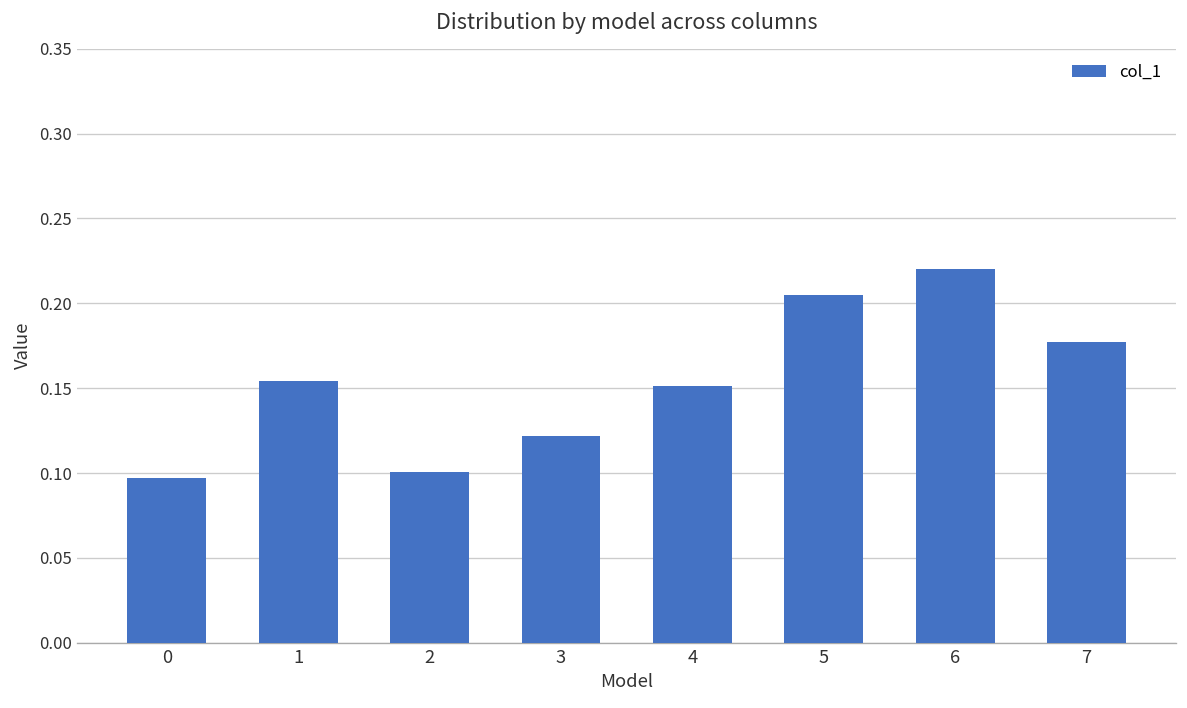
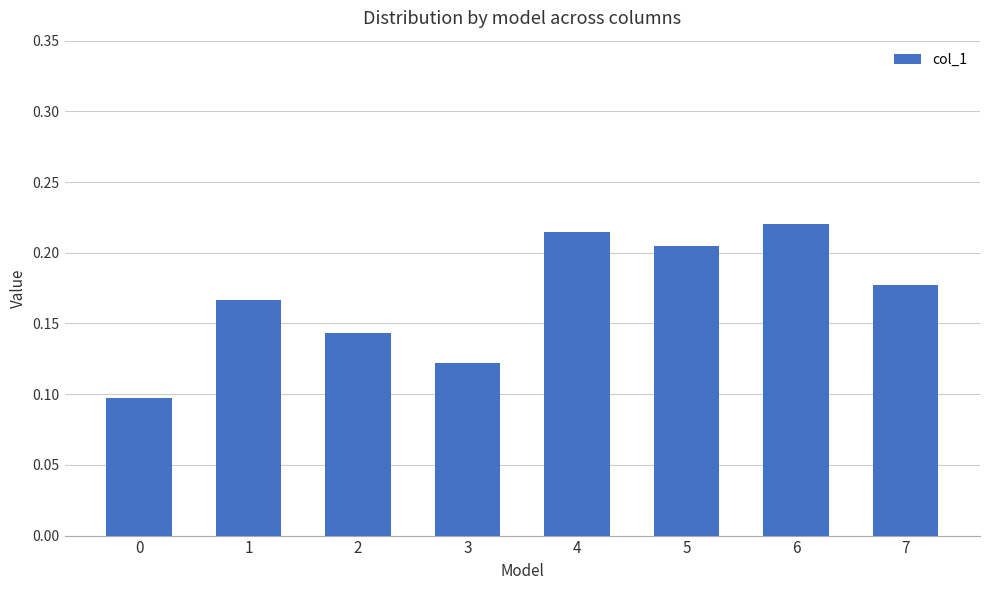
  {
    "0": 0.097,
-   "1": 0.155,
-   "2": 0.101,
+   "1": 0.167,
+   "2": 0.144,
    "3": 0.122,
-   "4": 0.152,
+   "4": 0.215,
    "5": 0.205,
    "6": 0.221,
    "7": 0.177
  }
